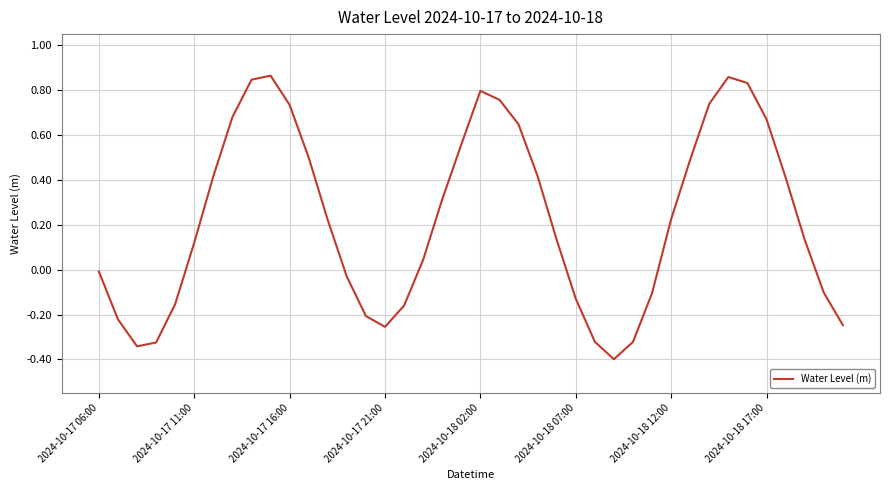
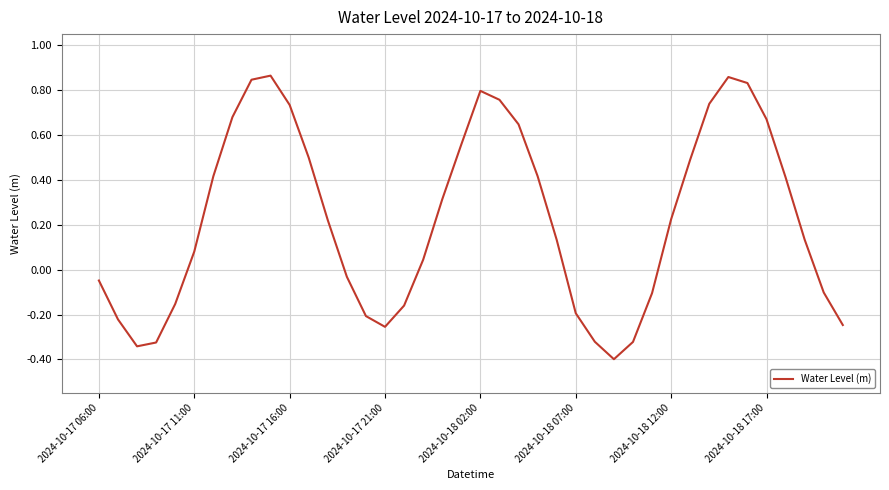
  {
-   "2024-10-17 06:00": -0.01,
-   "2024-10-17 11:00": 0.12,
+   "2024-10-17 06:00": -0.05,
+   "2024-10-17 11:00": 0.08,
    "2024-10-17 16:00": 0.73,
    "2024-10-17 21:00": -0.25,
    "2024-10-18 02:00": 0.80,
-   "2024-10-18 07:00": -0.13,
+   "2024-10-18 07:00": -0.19,
    "2024-10-18 12:00": 0.22,
    "2024-10-18 17:00": 0.67
  }
